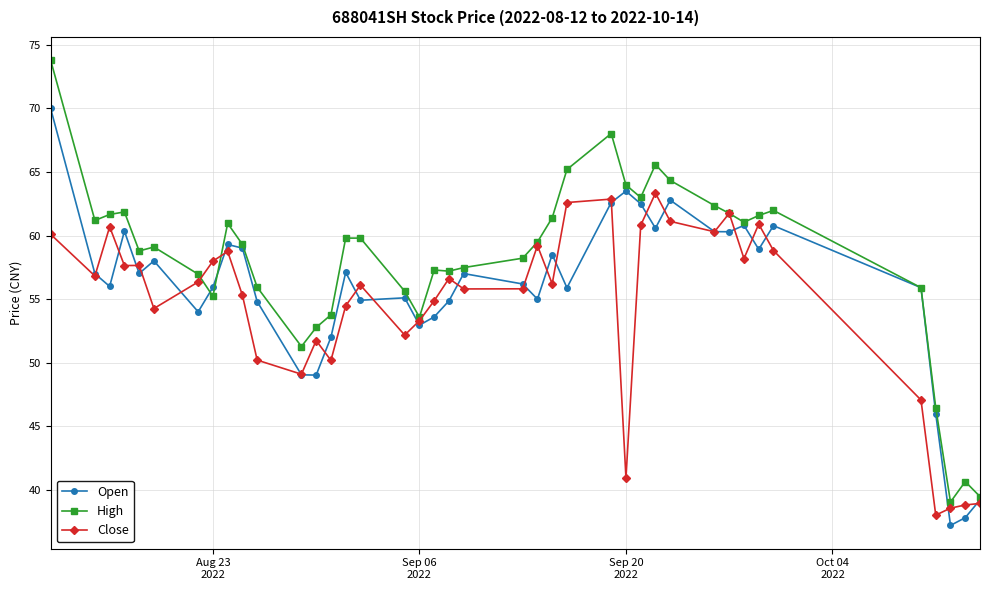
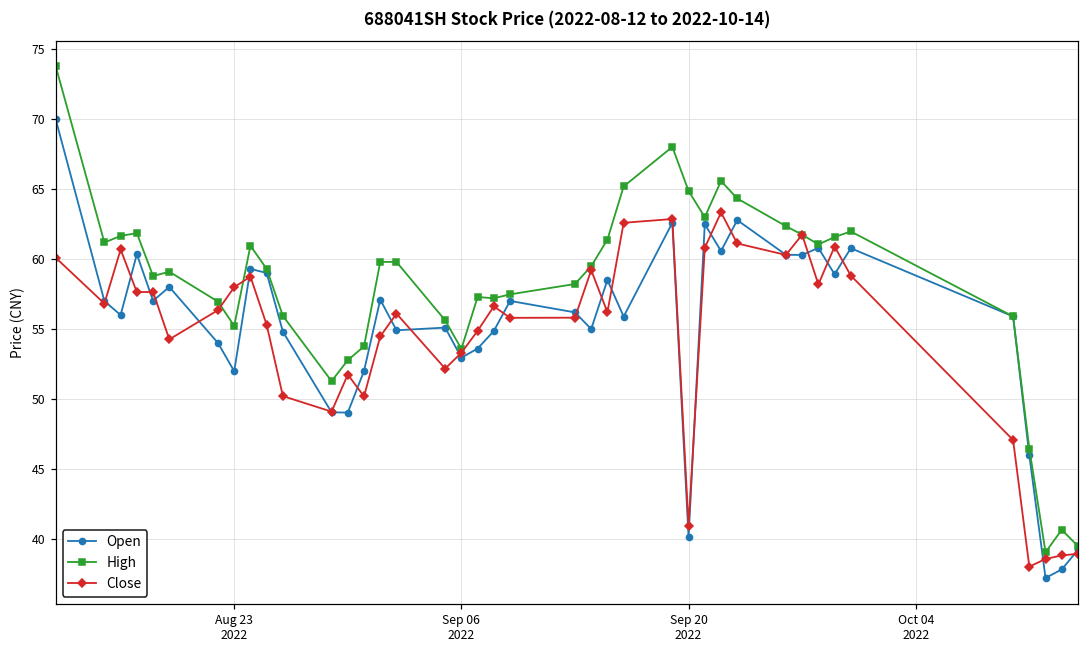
  {
    "Open": {
-     "Aug 23 2022": 55.9,
+     "Aug 23 2022": 52.0,
      "Sep 06 2022": 53.0,
-     "Sep 20 2022": 63.5
+     "Sep 20 2022": 40.1
    },
    "High": {
      "Aug 23 2022": 55.2,
      "Sep 06 2022": 53.6,
-     "Sep 20 2022": 64.0
+     "Sep 20 2022": 64.9
    },
    "Close": {
      "Aug 23 2022": 58.0,
      "Sep 06 2022": 53.3,
      "Sep 20 2022": 40.9
    }
  }
